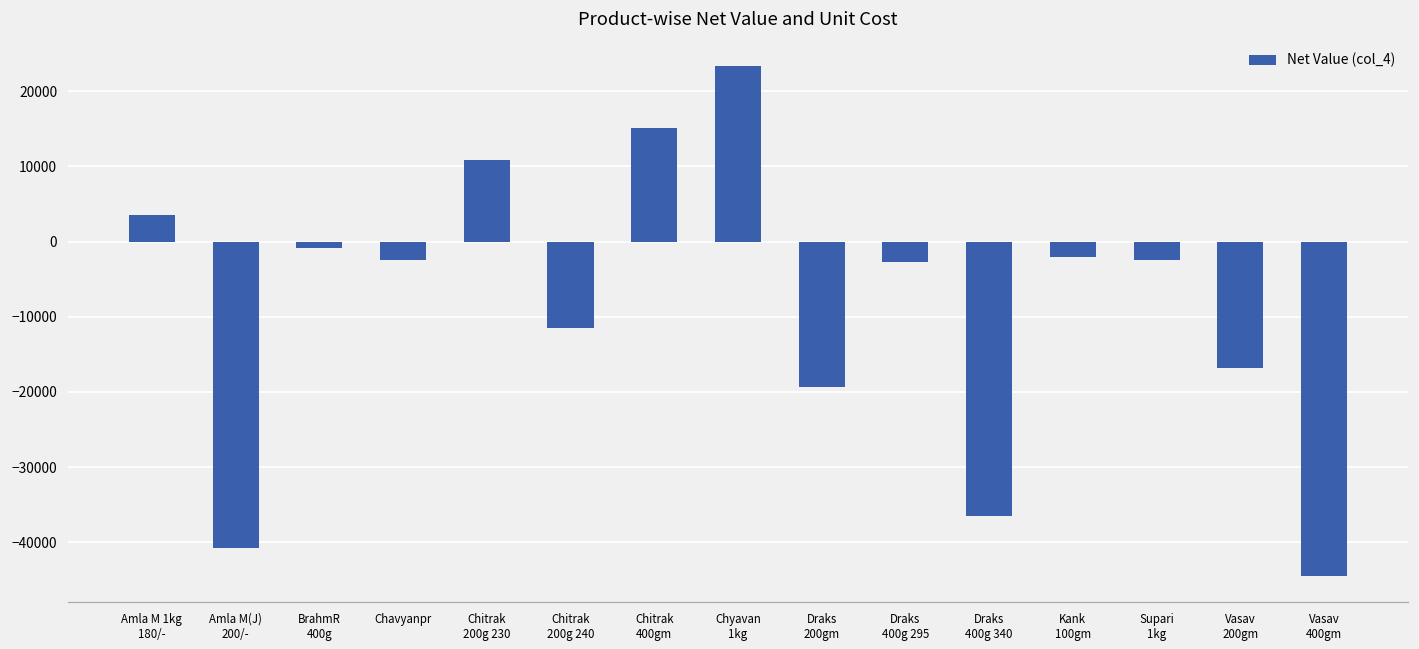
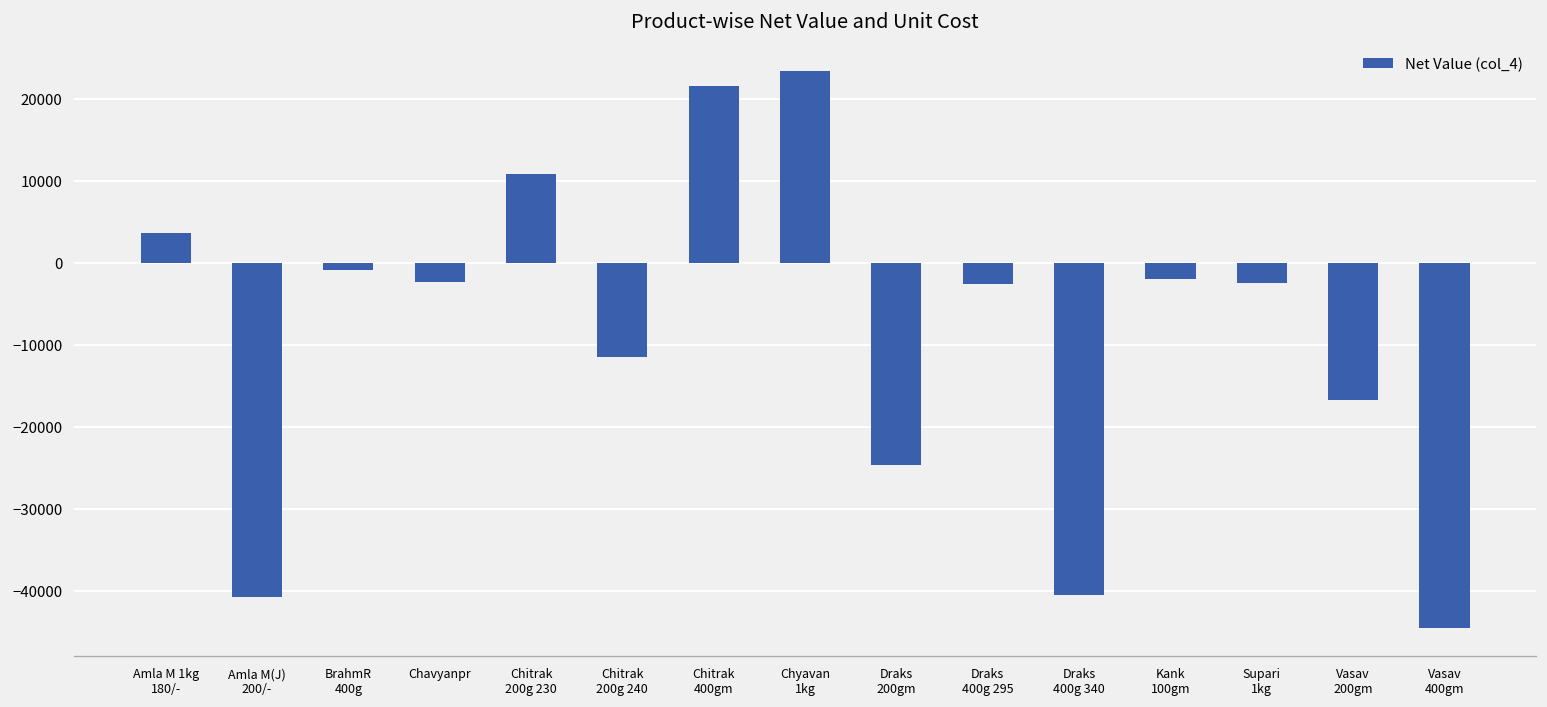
  {
    "Amla M 1kg 180/-": 4000,
    "Amla M(J) 200/-": -41000,
    "BrahmR 400g": -1000,
    "Chavyanpr": -2000,
    "Chitrak 200g 230": 11000,
    "Chitrak 200g 240": -11000,
-   "Chitrak 400gm": 15000,
+   "Chitrak 400gm": 22000,
    "Chyavan 1kg": 23000,
-   "Draks 200gm": -19000,
+   "Draks 200gm": -25000,
    "Draks 400g 295": -3000,
-   "Draks 400g 340": -37000,
+   "Draks 400g 340": -41000,
    "Kank 100gm": -2000,
    "Supari 1kg": -2000,
    "Vasav 200gm": -17000,
    "Vasav 400gm": -45000
  }
